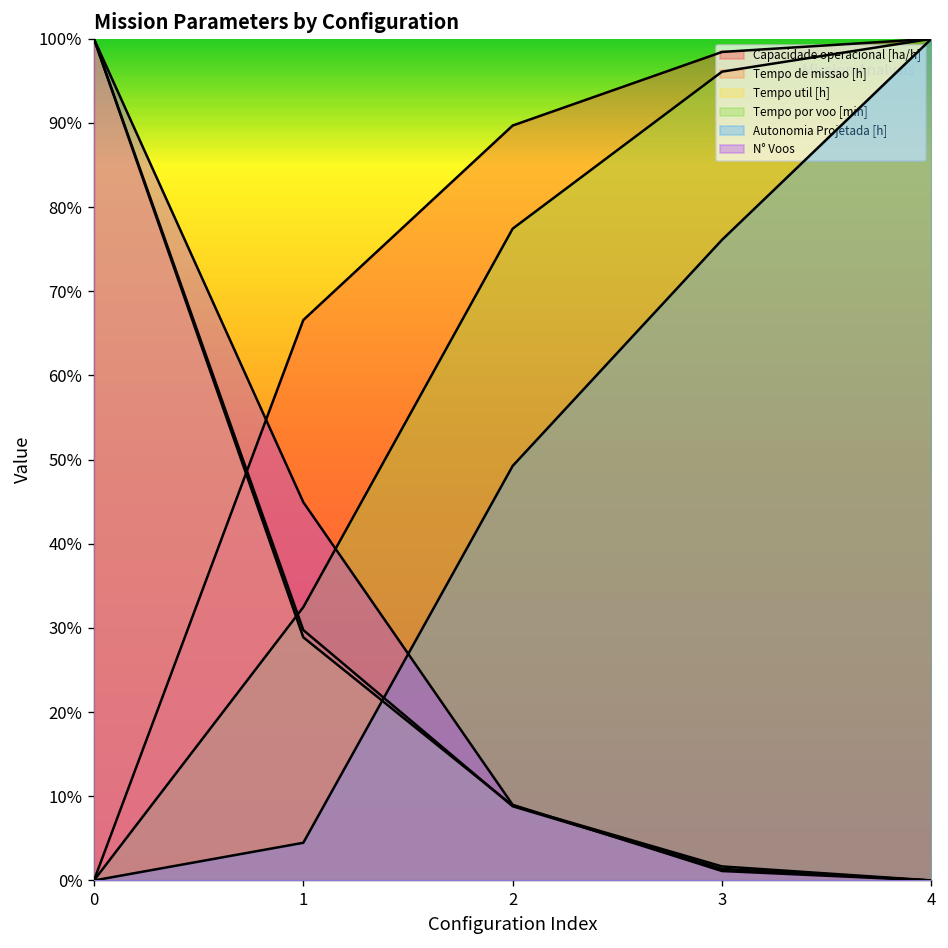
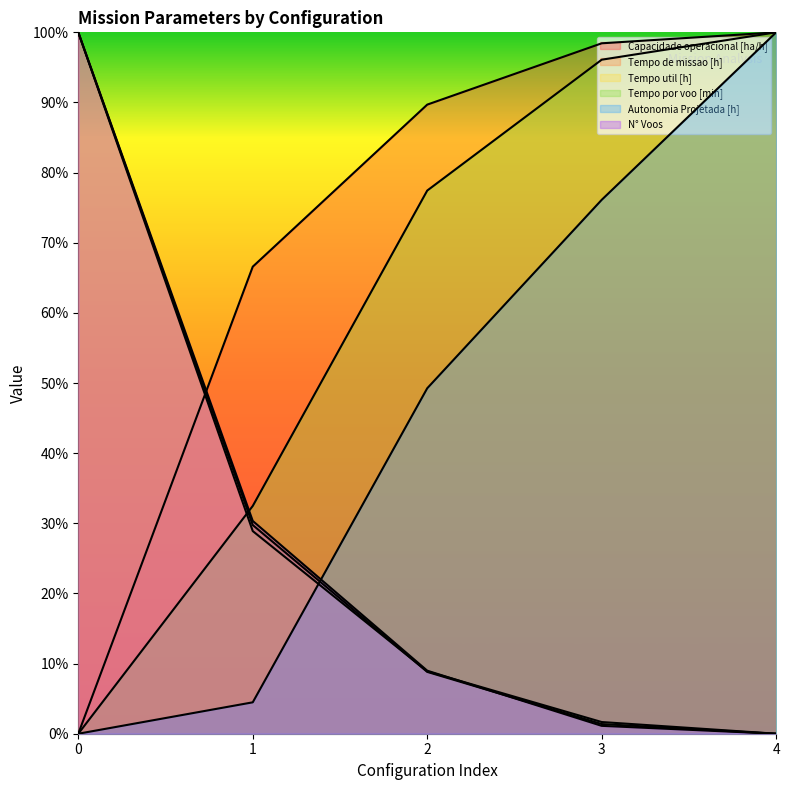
  {
    "Tempo por voo [min]": {
      "1": "32%",
      "2": "77%"
    },
    "Autonomia Projetada [h]": {
      "1": "4%",
      "2": "49%",
      "3": "76%"
    },
    "N° Voos": {
-     "1": "45%"
+     "1": "30%"
    }
  }
